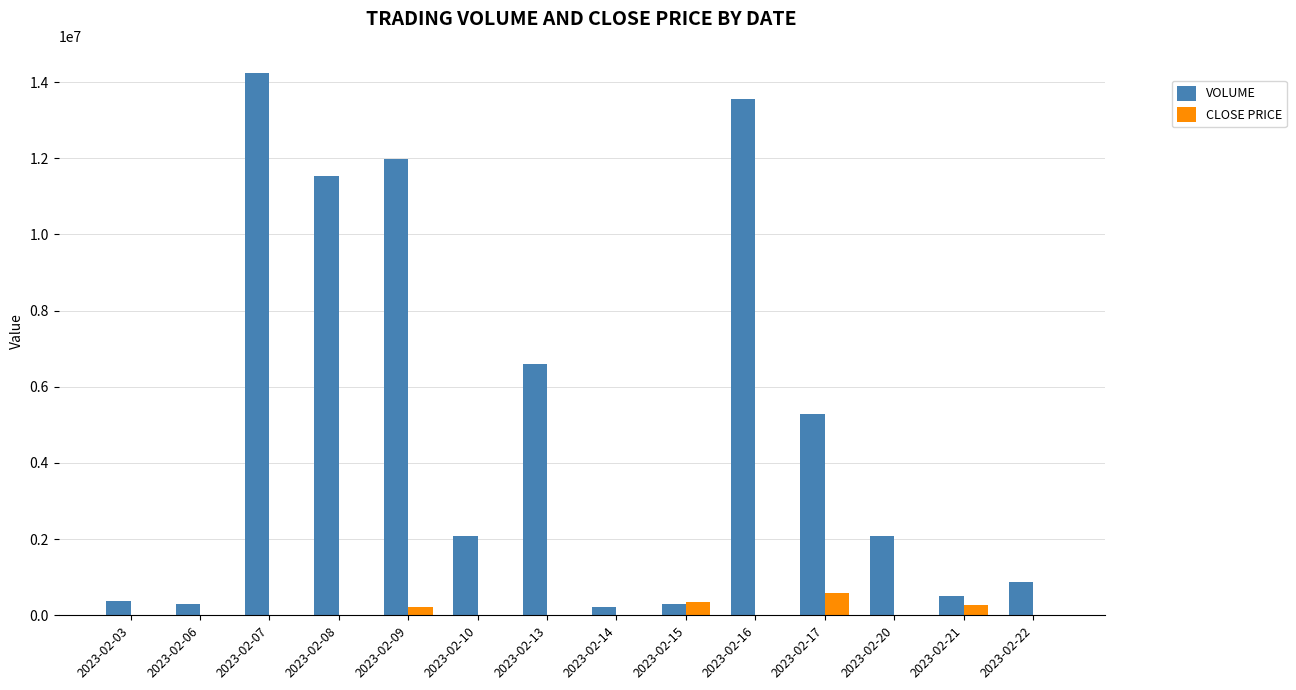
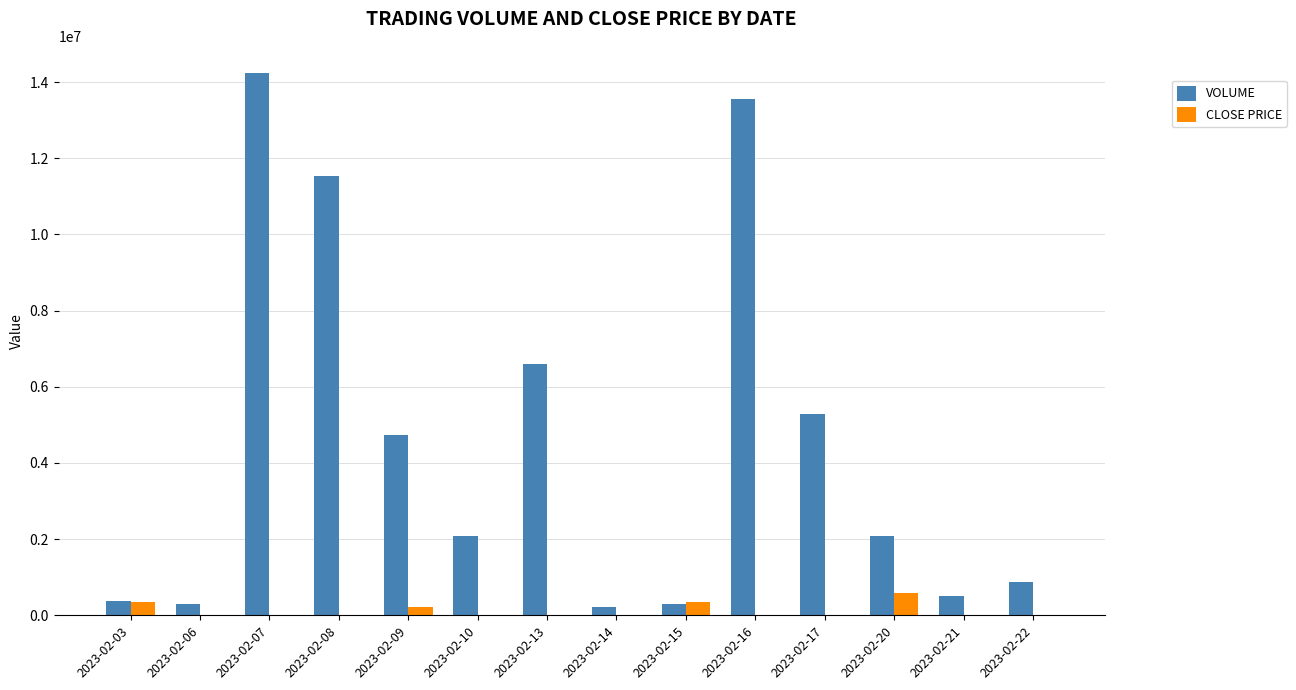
  {
    "VOLUME": {
      "2023-02-03": 400000,
      "2023-02-06": 300000,
      "2023-02-07": 14200000,
      "2023-02-08": 11500000,
-     "2023-02-09": 12000000,
+     "2023-02-09": 4700000,
      "2023-02-10": 2100000,
      "2023-02-13": 6600000,
      "2023-02-14": 200000,
      "2023-02-15": 300000,
      "2023-02-16": 13500000,
      "2023-02-17": 5300000,
      "2023-02-20": 2100000,
      "2023-02-21": 500000,
      "2023-02-22": 900000
    },
    "CLOSE PRICE": {
-     "2023-02-03": 0,
+     "2023-02-03": 400000,
      "2023-02-09": 200000,
      "2023-02-15": 300000,
-     "2023-02-17": 600000,
-     "2023-02-20": 0,
-     "2023-02-21": 300000
+     "2023-02-17": 0,
+     "2023-02-20": 600000,
+     "2023-02-21": 0
    }
  }
